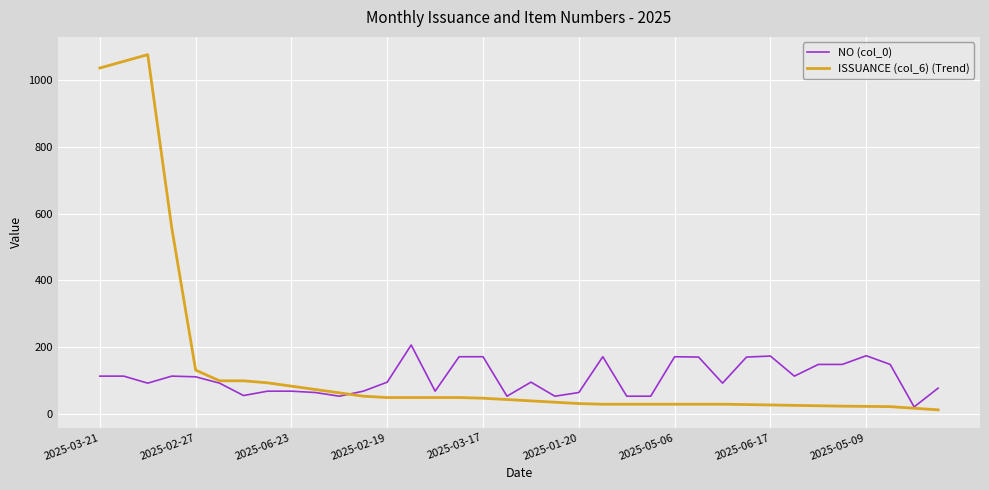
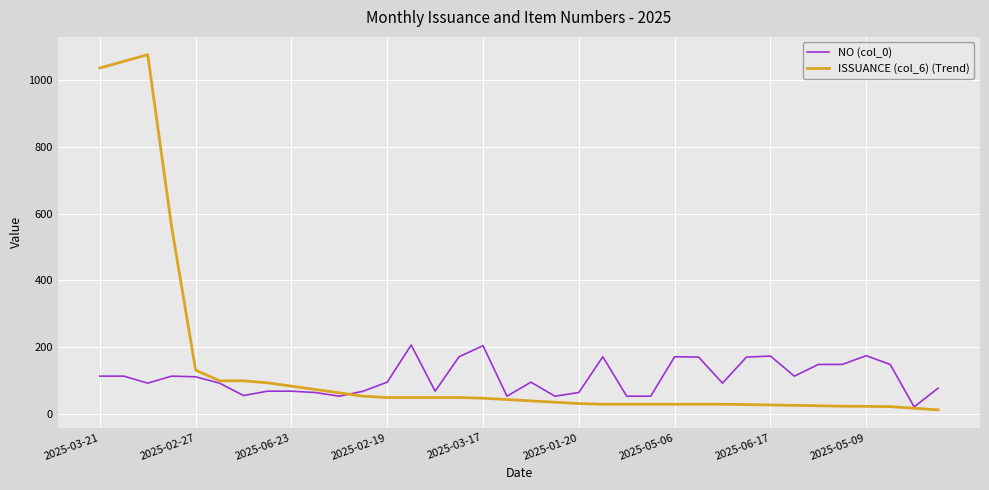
  {
    "NO (col_0)": {
      "2025-02-27": 110,
      "2025-06-23": 70,
      "2025-02-19": 100,
-     "2025-03-17": 170
+     "2025-03-17": 210
    },
    "ISSUANCE (col_6) (Trend)": {
      "2025-02-27": 130,
      "2025-06-23": 80,
      "2025-02-19": 50,
      "2025-03-17": 50
    }
  }
